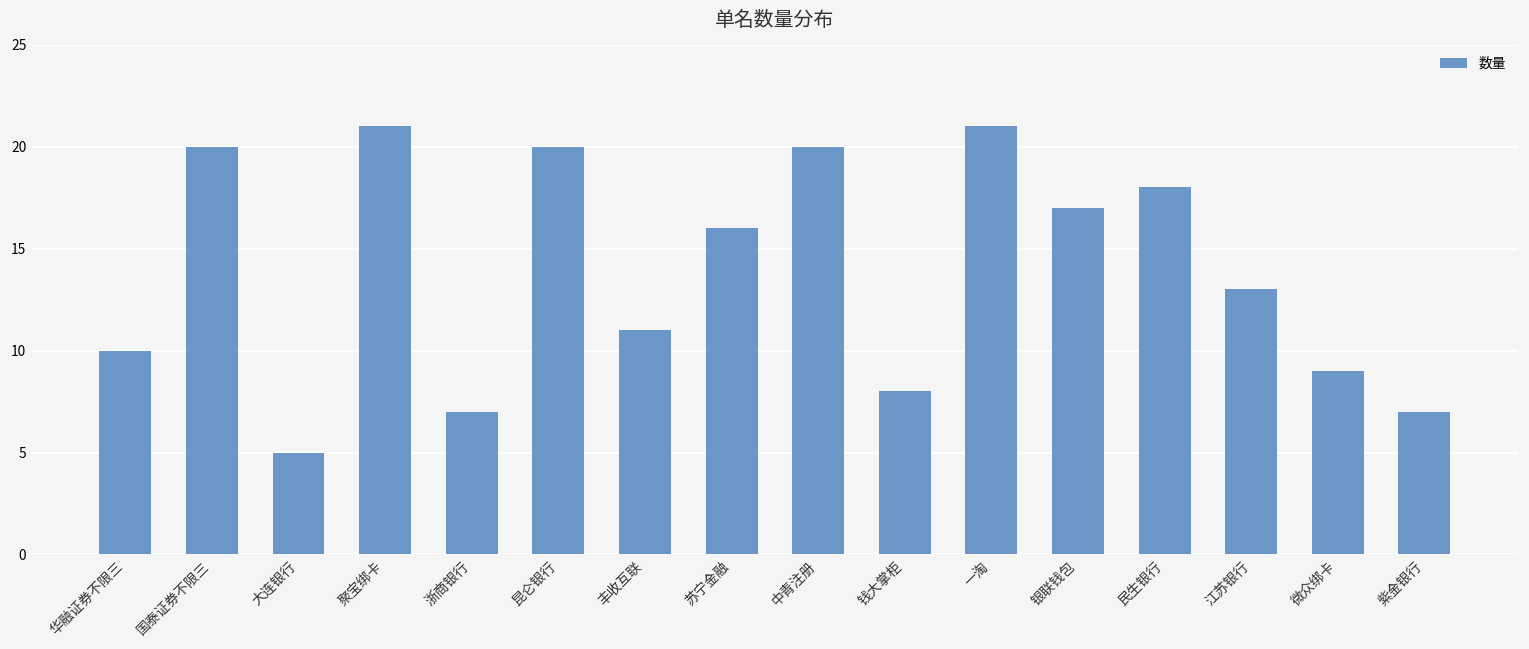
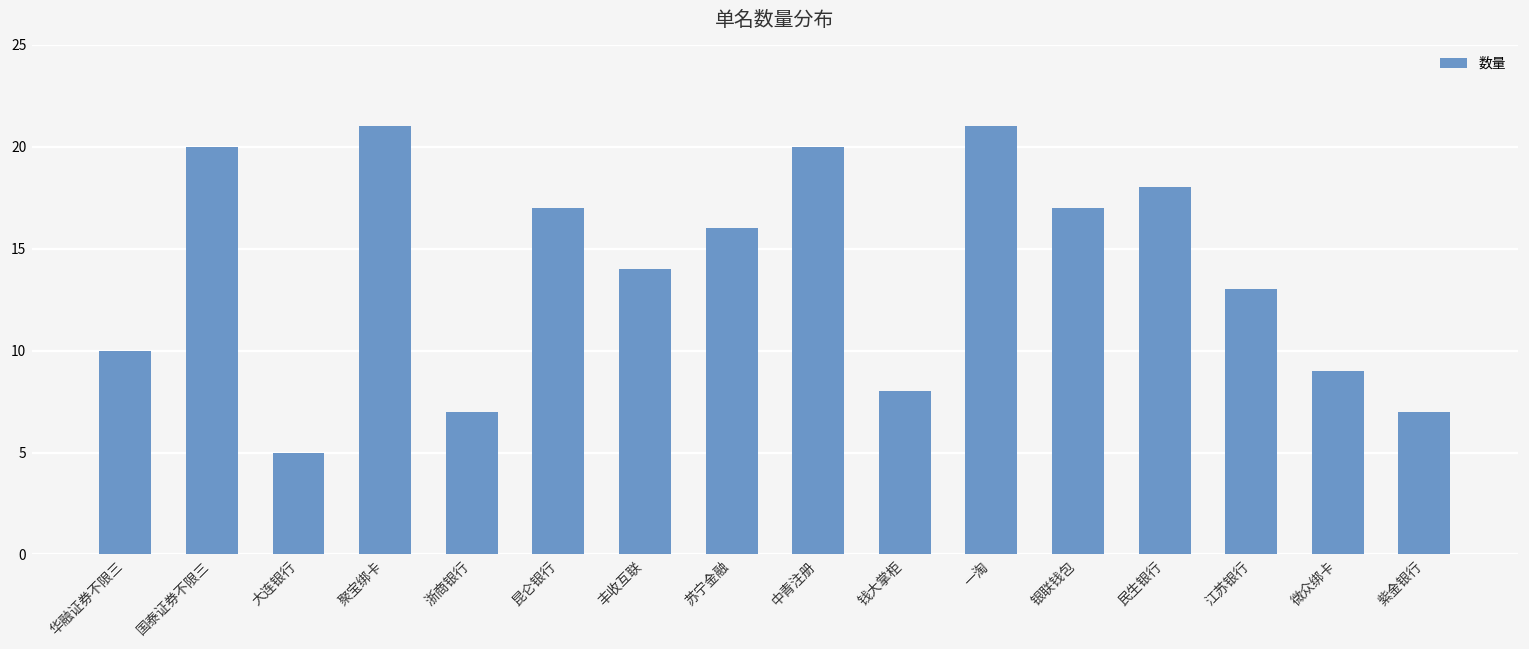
  {
    "华融证券不限三": 10,
    "国泰证券不限三": 20,
    "大连银行": 5,
    "聚宝绑卡": 21,
    "浙商银行": 7,
-   "昆仑银行": 20,
-   "丰收互联": 11,
+   "昆仑银行": 17,
+   "丰收互联": 14,
    "苏宁金融": 16,
    "中青注册": 20,
    "钱大掌柜": 8,
    "一淘": 21,
    "银联钱包": 17,
    "民生银行": 18,
    "江苏银行": 13,
    "微众绑卡": 9,
    "紫金银行": 7
  }
